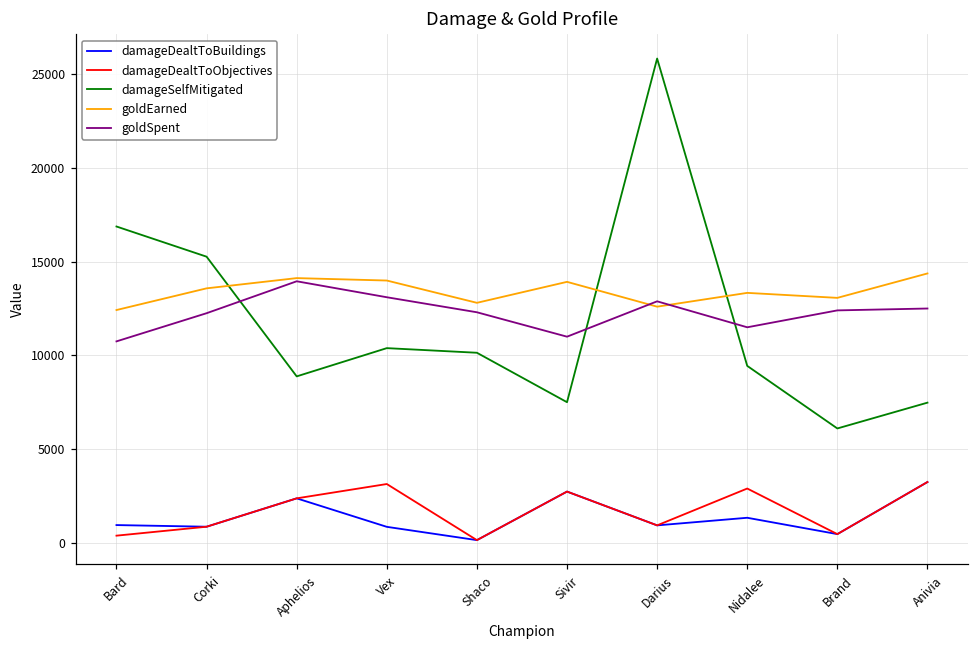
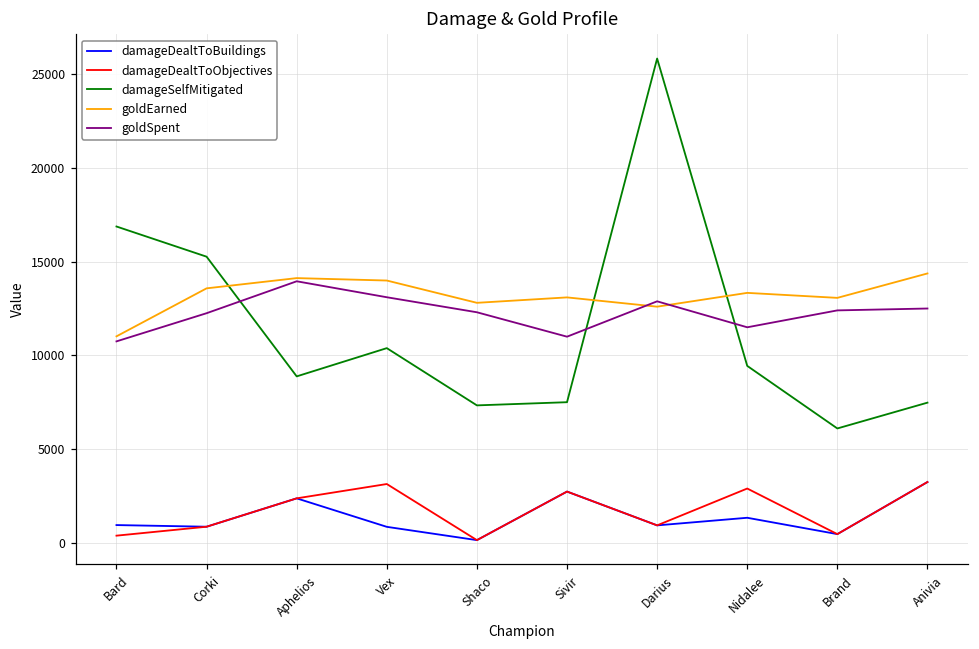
  {
    "damageDealtToBuildings": {
      "Bard": 1000,
      "Vex": 900,
      "Nidalee": 1400
    },
    "damageDealtToObjectives": {
      "Bard": 400,
      "Vex": 3200,
      "Nidalee": 2900
    },
    "damageSelfMitigated": {
      "Bard": 16900,
      "Corki": 15300,
      "Aphelios": 8900,
      "Vex": 10400,
-     "Shaco": 10100,
+     "Shaco": 7300,
      "Sivir": 7500,
      "Darius": 25800,
      "Nidalee": 9400,
      "Brand": 6100,
      "Anivia": 7500
    },
    "goldEarned": {
-     "Bard": 12400,
+     "Bard": 11000,
      "Corki": 13600,
      "Aphelios": 14100,
      "Vex": 14000,
      "Shaco": 12800,
-     "Sivir": 13900,
+     "Sivir": 13100,
      "Darius": 12600,
      "Nidalee": 13300,
      "Brand": 13100,
      "Anivia": 14400
    },
    "goldSpent": {
      "Bard": 10800,
      "Corki": 12300,
      "Aphelios": 14000,
      "Vex": 13100,
      "Shaco": 12300,
      "Sivir": 11000,
      "Darius": 12900,
      "Nidalee": 11500,
      "Brand": 12400,
      "Anivia": 12500
    }
  }
